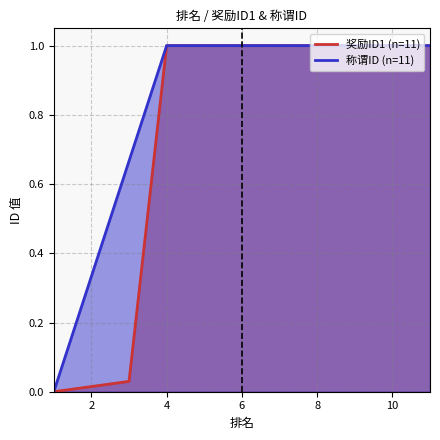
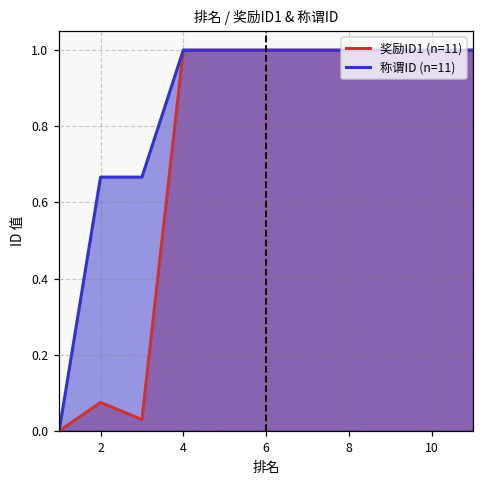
  {
    "奖励ID1 (n=11)": {
-     "2": 0.01
+     "2": 0.07
    },
    "称谓ID (n=11)": {
-     "2": 0.33
+     "2": 0.67
    }
  }
